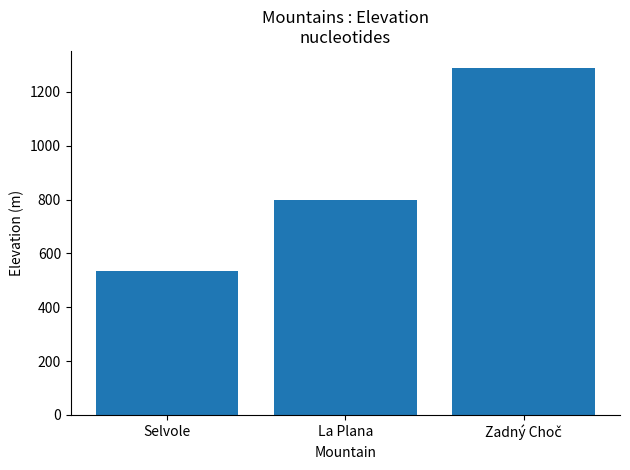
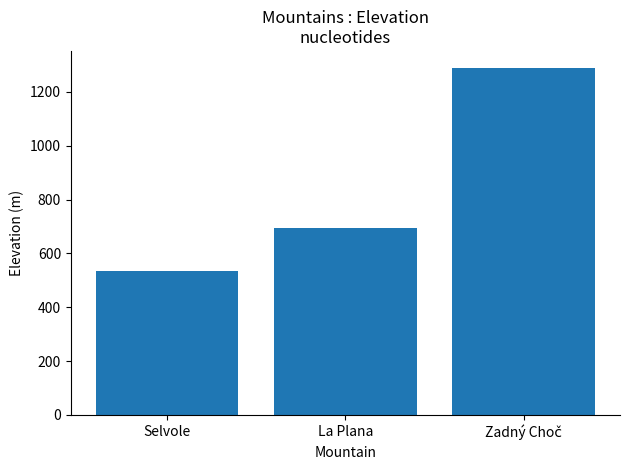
  {
    "Selvole": 530,
-   "La Plana": 800,
+   "La Plana": 690,
    "Zadný Choč": 1290
  }
